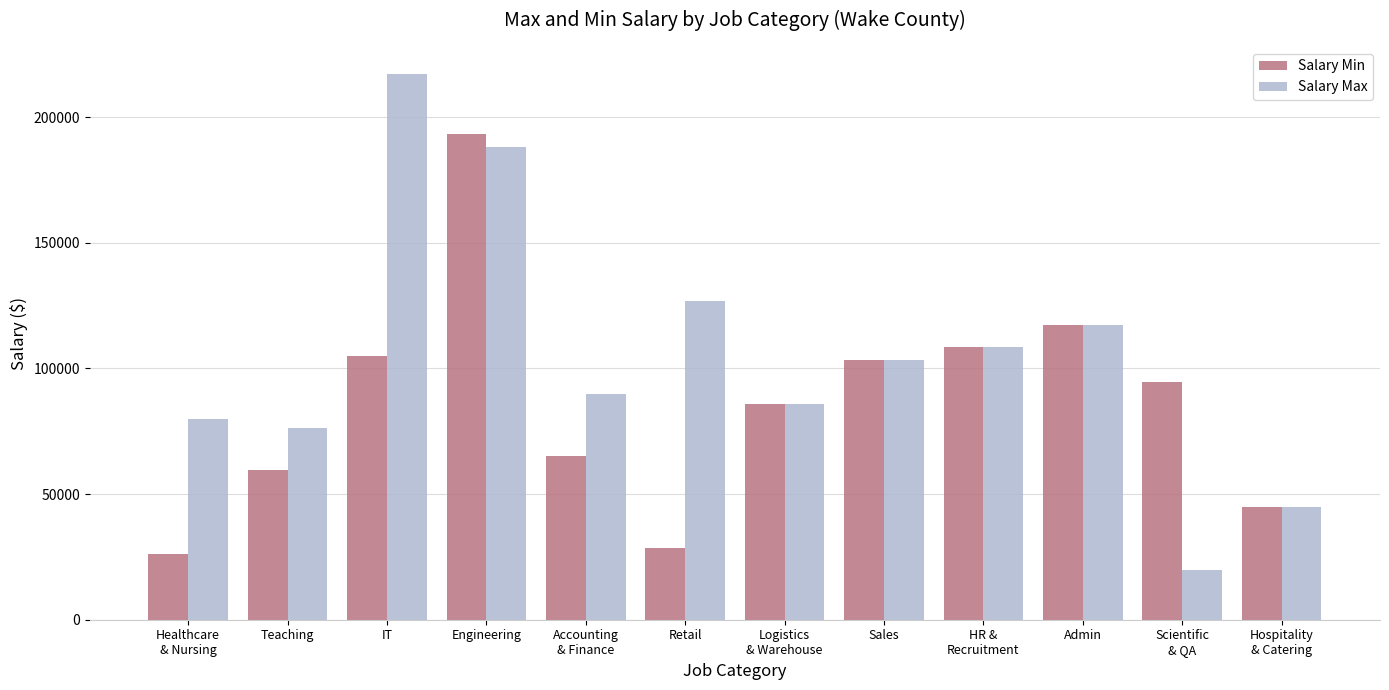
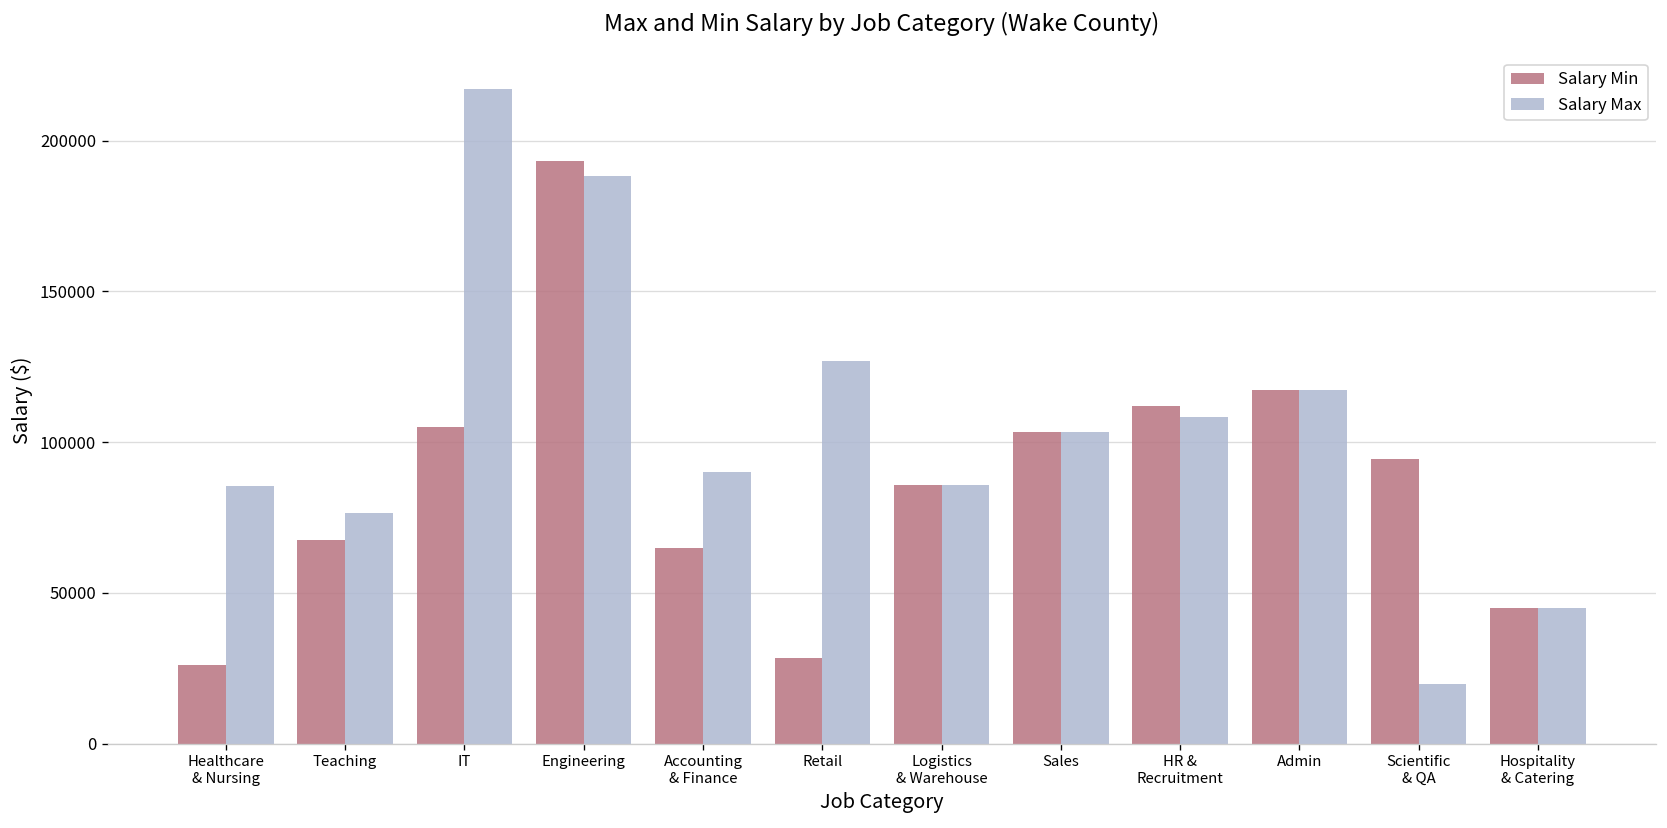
  {
    "Salary Min": {
      "Healthcare & Nursing": 26000,
-     "Teaching": 59000,
+     "Teaching": 67000,
      "IT": 105000,
      "Engineering": 193000,
      "Accounting & Finance": 65000,
      "Retail": 29000,
      "Logistics & Warehouse": 86000,
      "Sales": 103000,
-     "HR & Recruitment": 108000,
+     "HR & Recruitment": 112000,
      "Admin": 117000,
      "Scientific & QA": 94000,
      "Hospitality & Catering": 45000
    },
    "Salary Max": {
-     "Healthcare & Nursing": 80000,
+     "Healthcare & Nursing": 86000,
      "Teaching": 76000,
      "IT": 217000,
      "Engineering": 188000,
      "Accounting & Finance": 90000,
      "Retail": 127000,
      "Logistics & Warehouse": 86000,
      "Sales": 103000,
      "HR & Recruitment": 108000,
      "Admin": 117000,
      "Scientific & QA": 20000,
      "Hospitality & Catering": 45000
    }
  }
